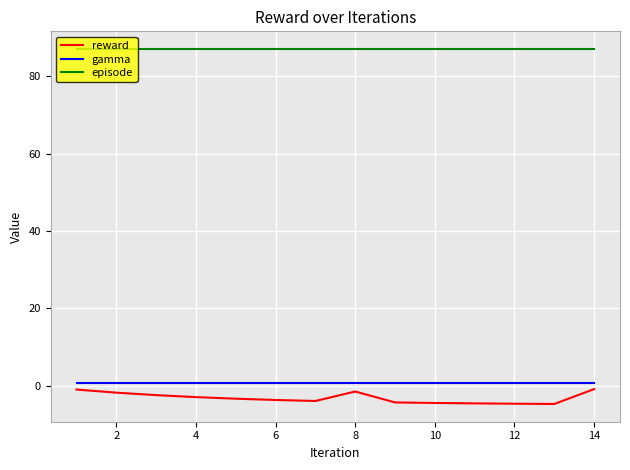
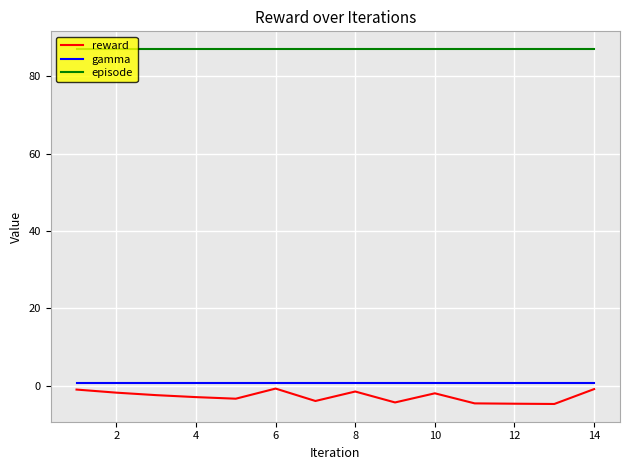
  {
    "reward": {
      "2": -2,
      "4": -3,
-     "6": -4,
+     "6": -1,
      "8": -2,
-     "10": -4,
+     "10": -2,
      "12": -5,
      "14": -1
    },
    "gamma": {
      "2": 1,
      "4": 1,
      "6": 1,
      "8": 1,
      "10": 1,
      "12": 1,
      "14": 1
    },
    "episode": {
      "4": 87,
      "6": 87,
      "8": 87,
      "10": 87,
      "12": 87,
      "14": 87
    }
  }
